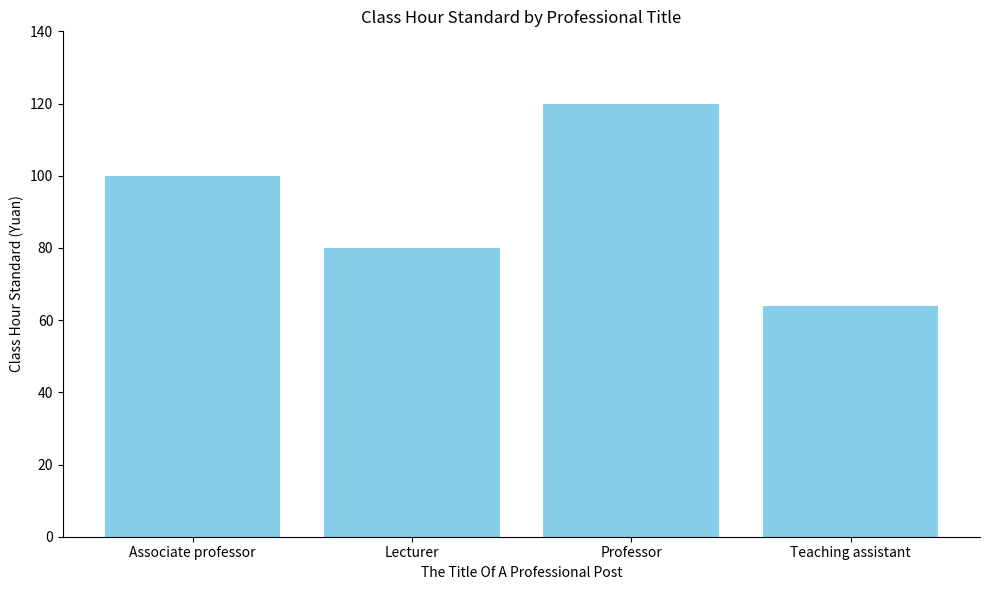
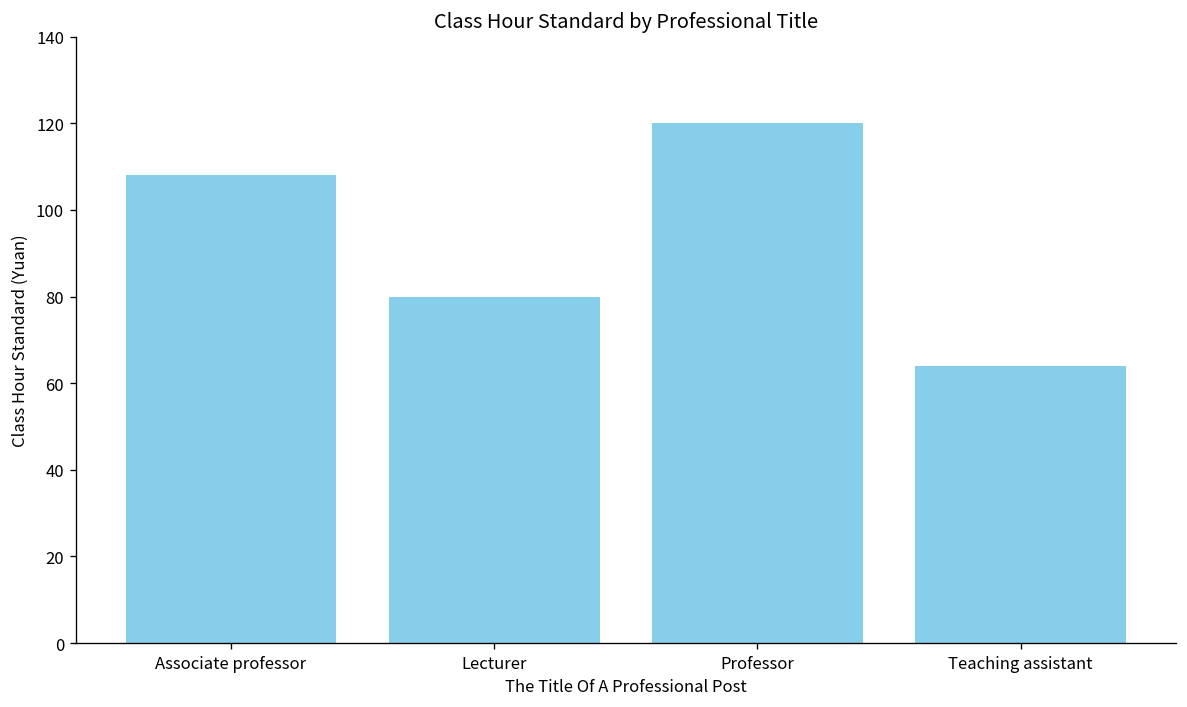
  {
-   "Associate professor": 100,
+   "Associate professor": 108,
    "Lecturer": 80,
    "Professor": 120,
    "Teaching assistant": 64
  }
